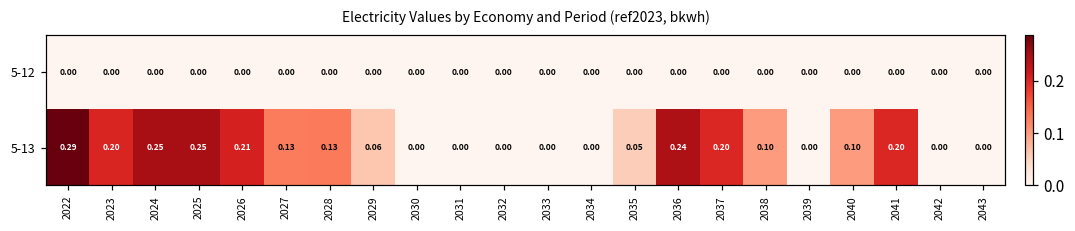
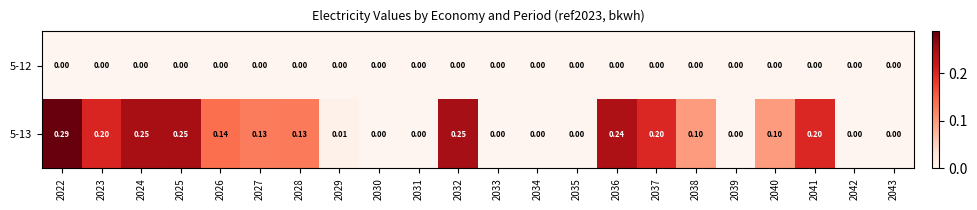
  {
    "5-12": {
      "2022": 0.00,
      "2023": 0.00,
      "2024": 0.00,
      "2025": 0.00,
      "2026": 0.00,
      "2027": 0.00,
      "2028": 0.00,
      "2029": 0.00,
      "2030": 0.00,
      "2031": 0.00,
      "2032": 0.00,
      "2033": 0.00,
      "2034": 0.00,
      "2035": 0.00,
      "2036": 0.00,
      "2037": 0.00,
      "2038": 0.00,
      "2039": 0.00,
      "2040": 0.00,
      "2041": 0.00,
      "2042": 0.00,
      "2043": 0.00
    },
    "5-13": {
      "2022": 0.29,
      "2023": 0.20,
      "2024": 0.25,
      "2025": 0.25,
-     "2026": 0.21,
+     "2026": 0.14,
      "2027": 0.13,
      "2028": 0.13,
-     "2029": 0.06,
+     "2029": 0.01,
      "2030": 0.00,
      "2031": 0.00,
-     "2032": 0.00,
+     "2032": 0.25,
      "2033": 0.00,
      "2034": 0.00,
-     "2035": 0.05,
+     "2035": 0.00,
      "2036": 0.24,
      "2037": 0.20,
      "2038": 0.10,
      "2039": 0.00,
      "2040": 0.10,
      "2041": 0.20,
      "2042": 0.00,
      "2043": 0.00
    }
  }
